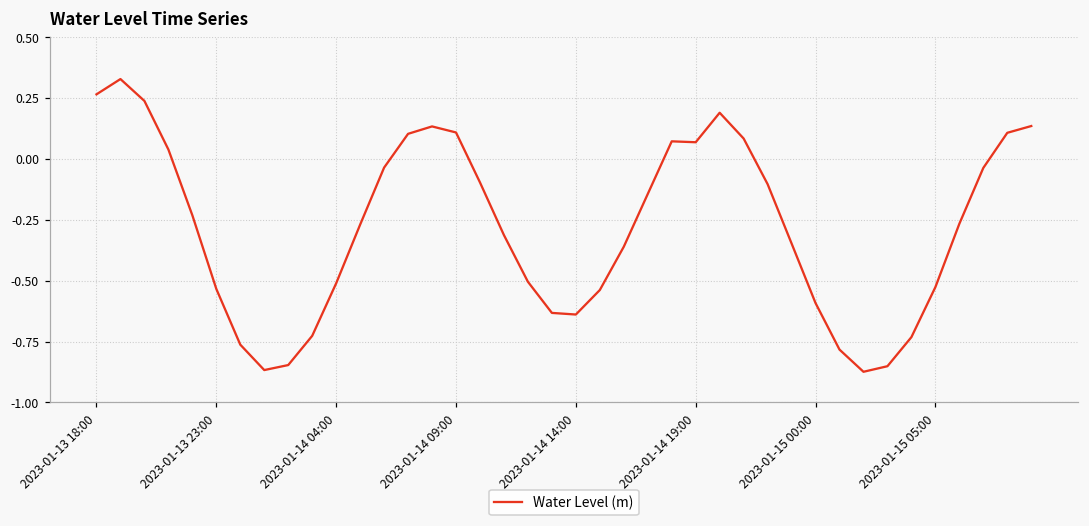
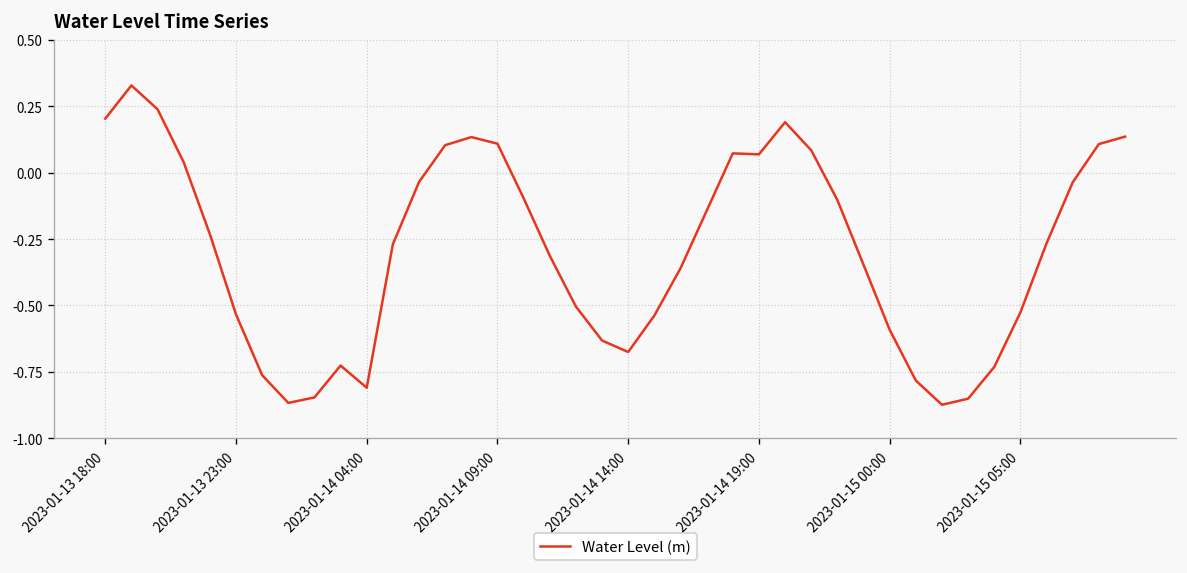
  {
-   "2023-01-13 18:00": 0.27,
+   "2023-01-13 18:00": 0.20,
    "2023-01-13 23:00": -0.53,
-   "2023-01-14 04:00": -0.51,
+   "2023-01-14 04:00": -0.81,
    "2023-01-14 09:00": 0.11,
-   "2023-01-14 14:00": -0.64,
+   "2023-01-14 14:00": -0.68,
    "2023-01-14 19:00": 0.07,
    "2023-01-15 00:00": -0.59,
    "2023-01-15 05:00": -0.53
  }
